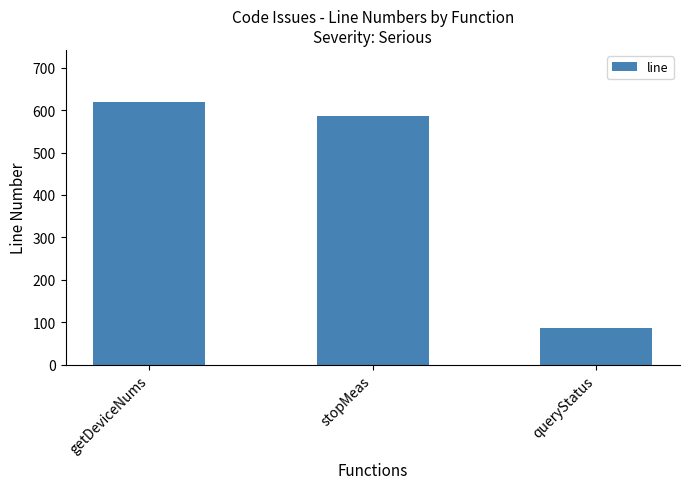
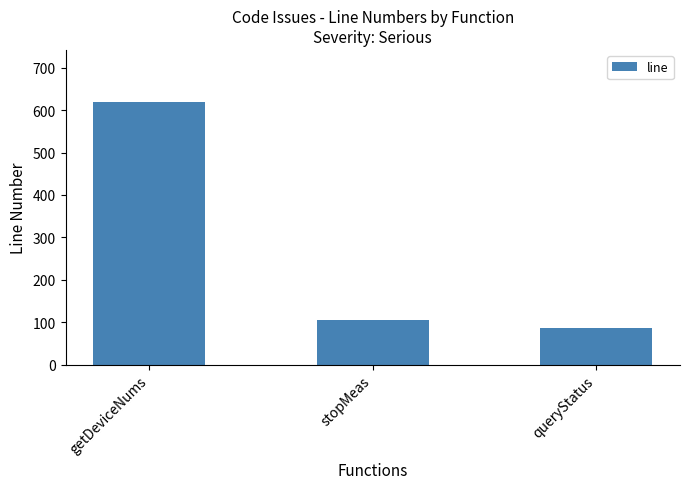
  {
    "getDeviceNums": 620,
-   "stopMeas": 590,
+   "stopMeas": 110,
    "queryStatus": 90
  }
